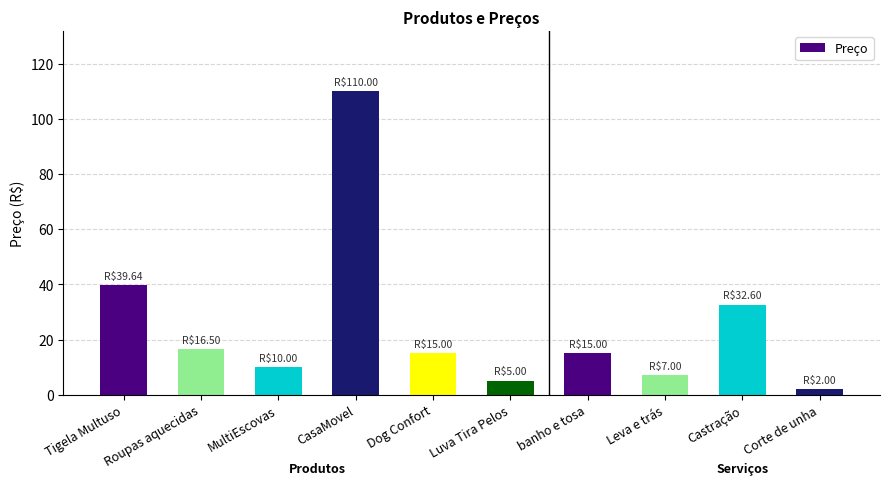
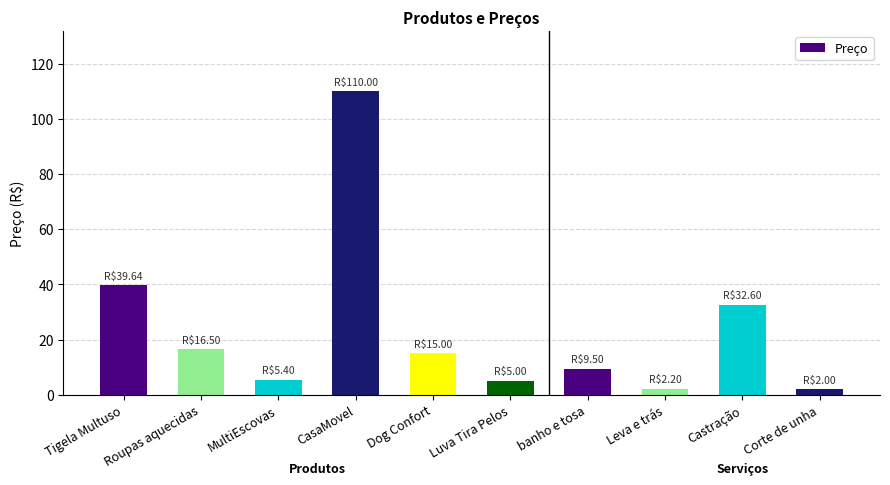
  {
    "Tigela Multuso": "$39.64",
    "Roupas aquecidas": "$16.50",
-   "MultiEscovas": "$10.00",
+   "MultiEscovas": "$5.40",
    "CasaMovel": "$110.00",
    "Dog Confort": "$15.00",
    "Luva Tira Pelos": "$5.00",
-   "banho e tosa": "$15.00",
-   "Leva e trás": "$7.00",
+   "banho e tosa": "$9.50",
+   "Leva e trás": "$2.20",
    "Castração": "$32.60",
    "Corte de unha": "$2.00"
  }
